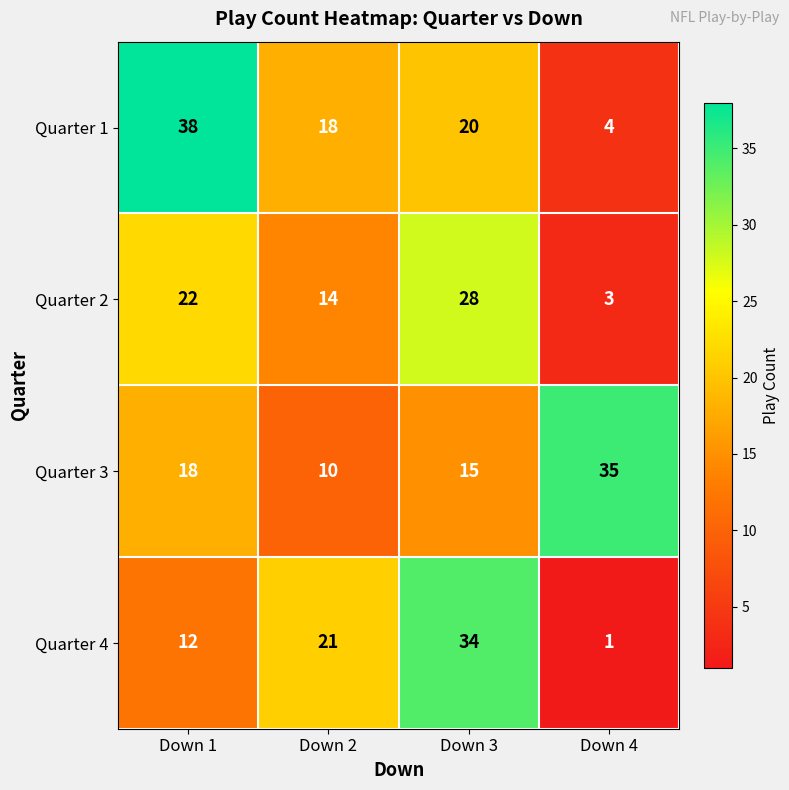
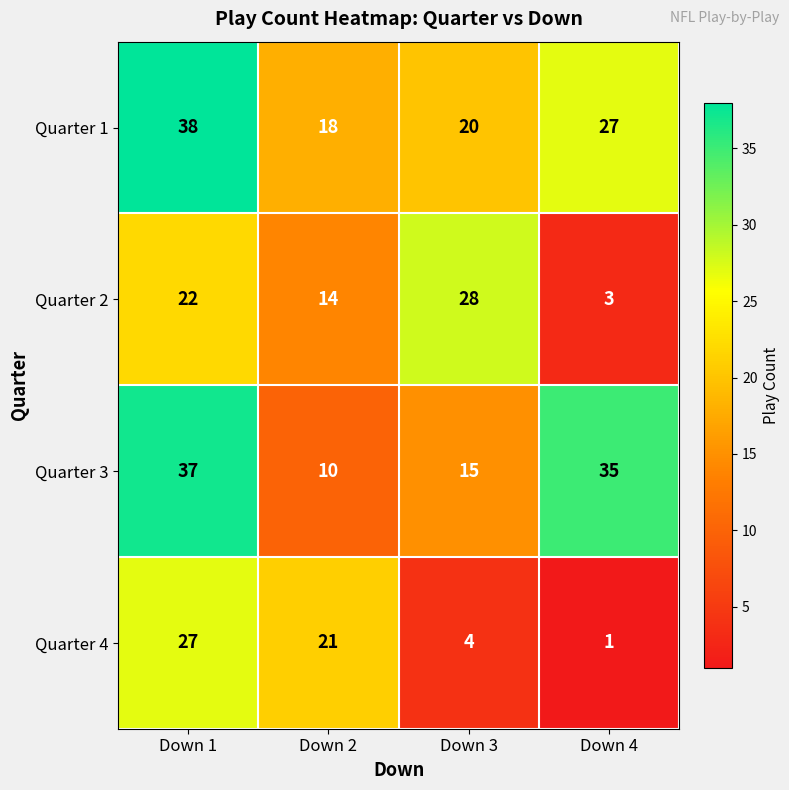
  {
    "Quarter 1": {
      "Down 1": 38,
      "Down 2": 18,
      "Down 3": 20,
-     "Down 4": 4
+     "Down 4": 27
    },
    "Quarter 2": {
      "Down 1": 22,
      "Down 2": 14,
      "Down 3": 28,
      "Down 4": 3
    },
    "Quarter 3": {
-     "Down 1": 18,
+     "Down 1": 37,
      "Down 2": 10,
      "Down 3": 15,
      "Down 4": 35
    },
    "Quarter 4": {
-     "Down 1": 12,
+     "Down 1": 27,
      "Down 2": 21,
-     "Down 3": 34,
+     "Down 3": 4,
      "Down 4": 1
    }
  }
